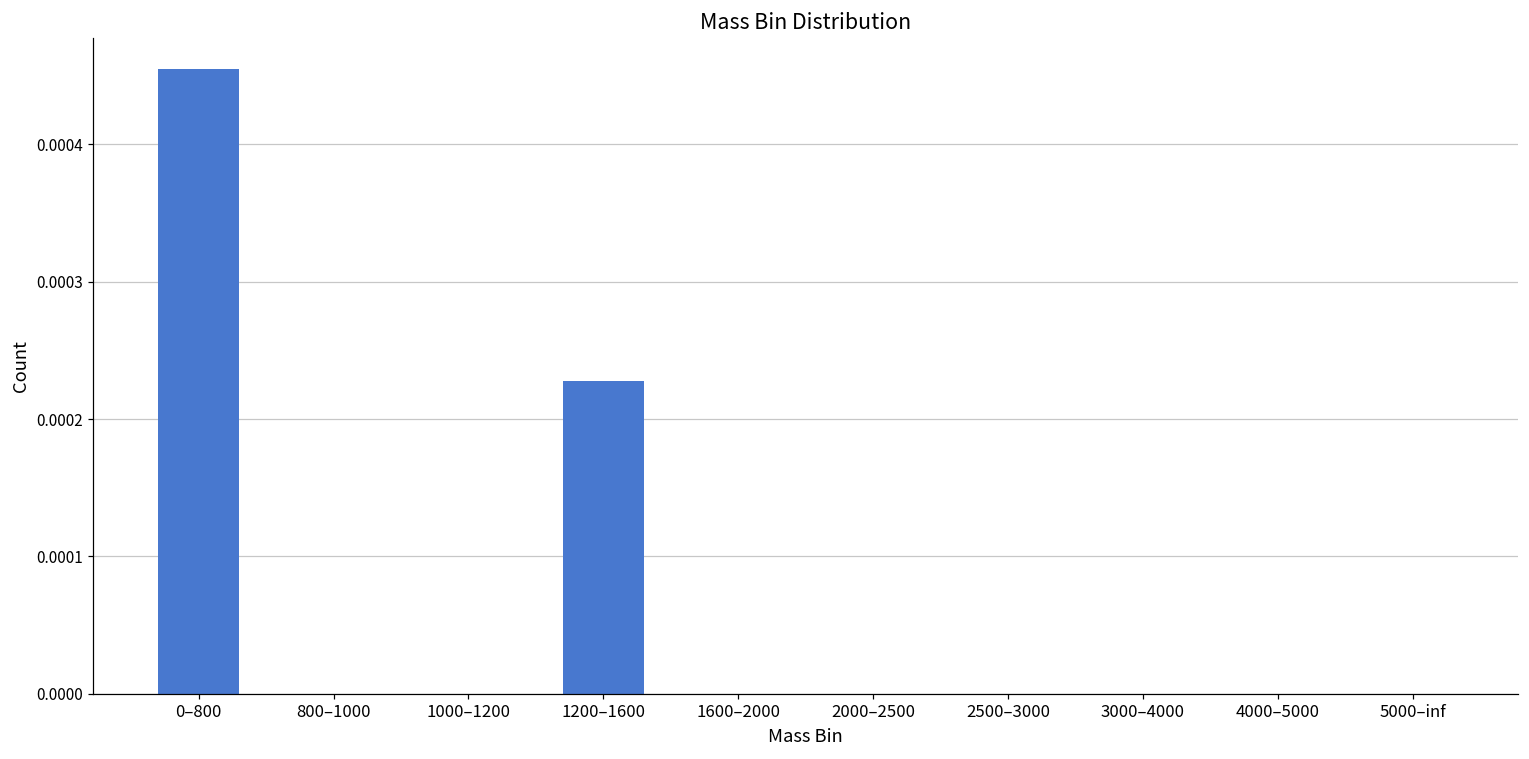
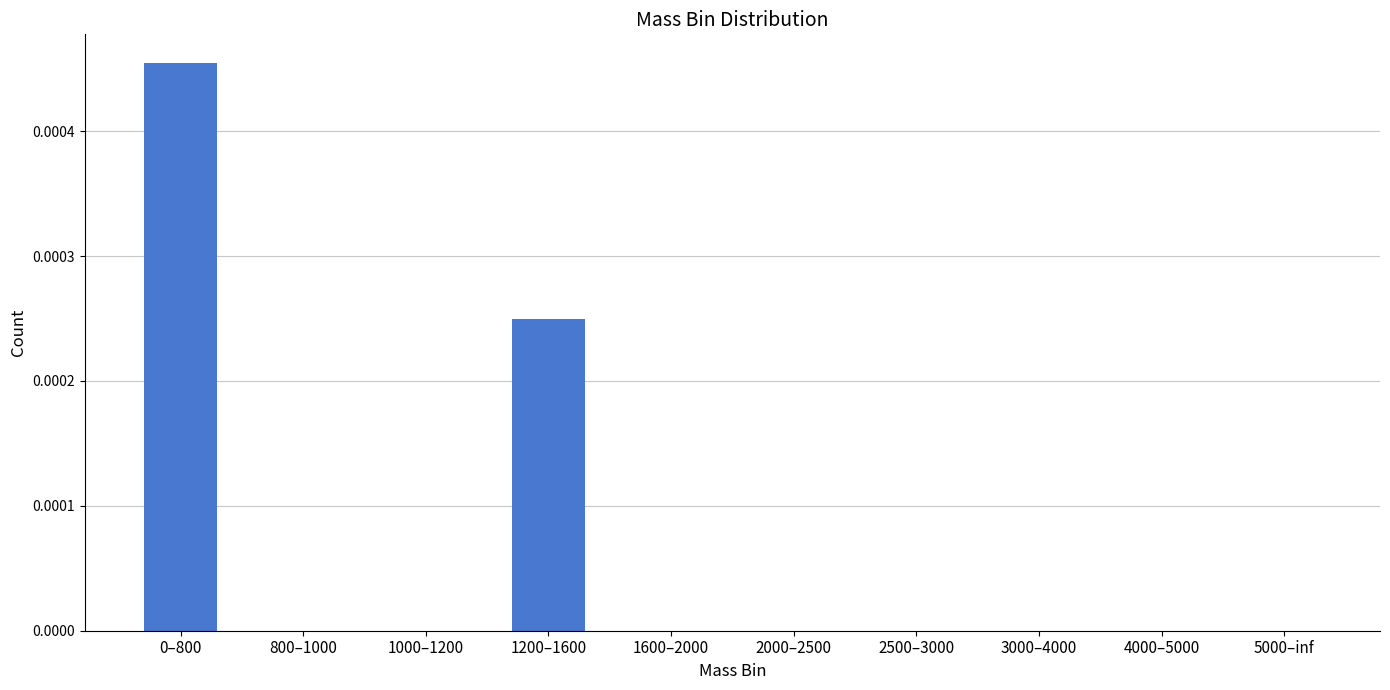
  {
    "0–800": 0.000455,
    "800–1000": 0.000000,
    "1000–1200": 0.000000,
-   "1200–1600": 0.000227,
+   "1200–1600": 0.000250,
    "1600–2000": 0.000000,
    "2000–2500": 0.000000,
    "2500–3000": 0.000000,
    "3000–4000": 0.000000,
    "4000–5000": 0.000000,
    "5000–inf": 0.000000
  }
